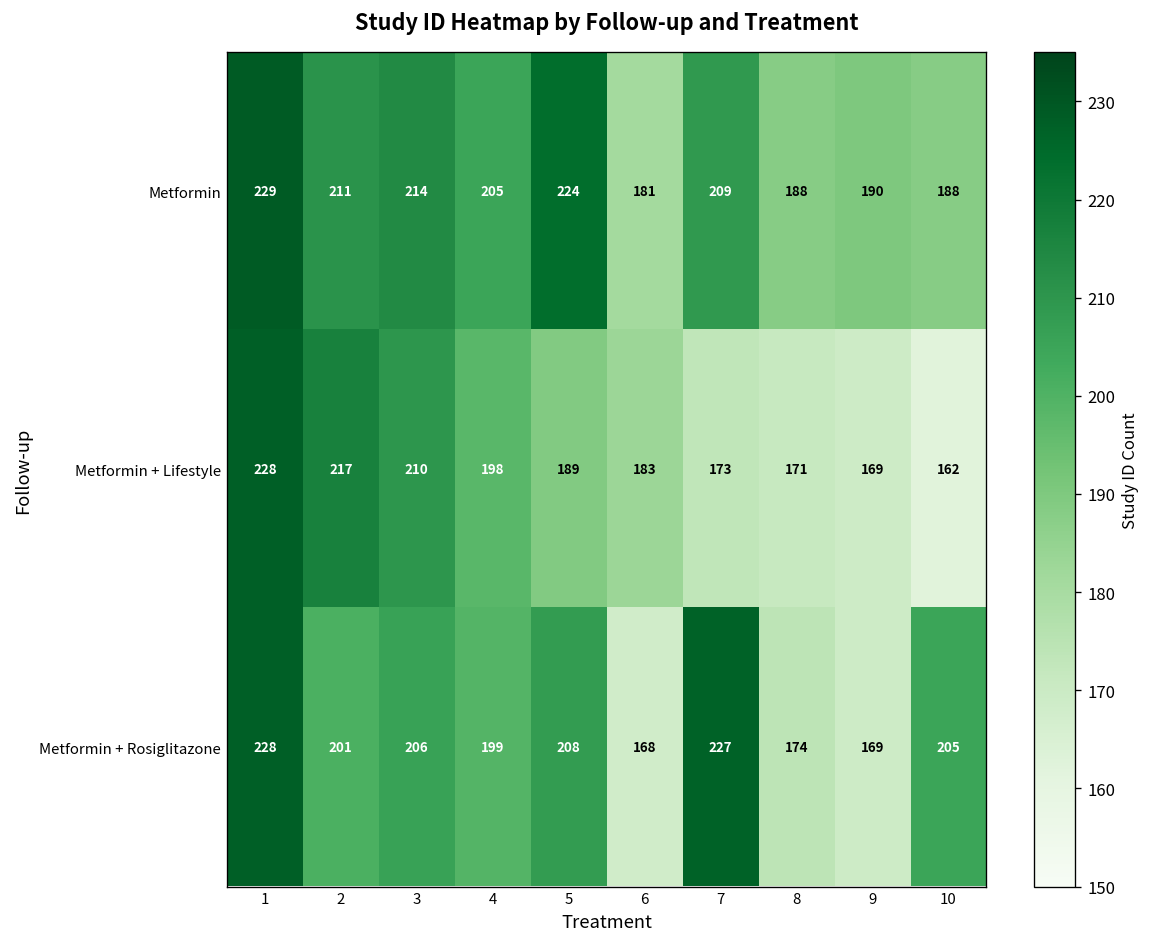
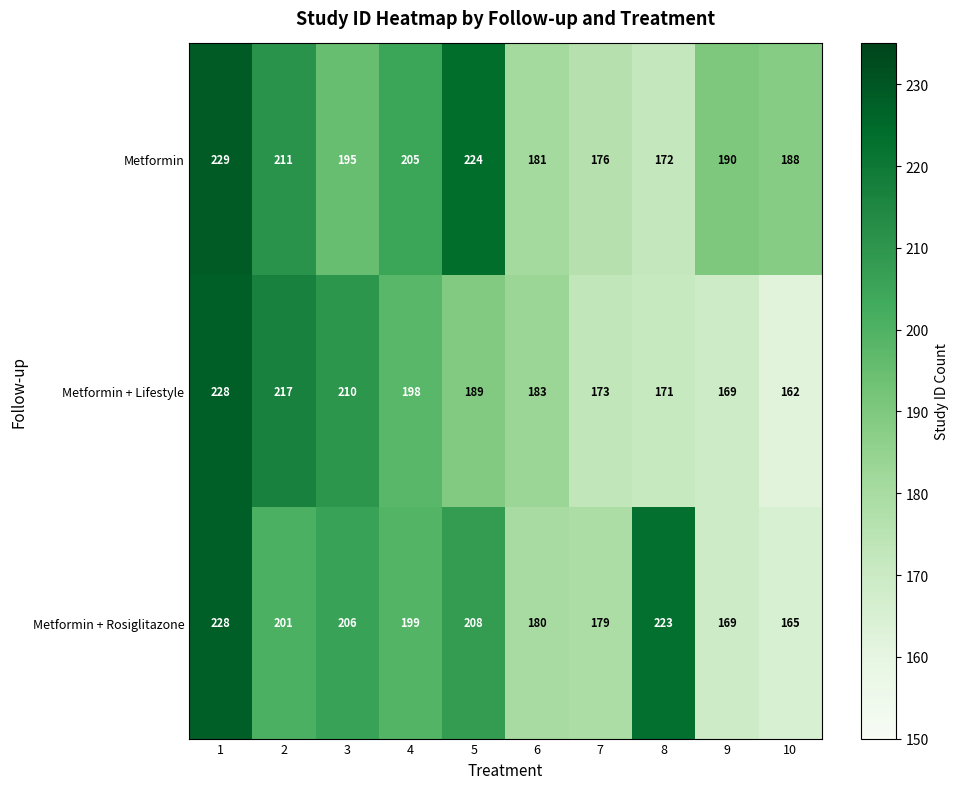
  {
    "Metformin": {
      "1": 229,
      "2": 211,
-     "3": 214,
+     "3": 195,
      "4": 205,
      "5": 224,
      "6": 181,
-     "7": 209,
-     "8": 188,
+     "7": 176,
+     "8": 172,
      "9": 190,
      "10": 188
    },
    "Metformin + Lifestyle": {
      "1": 228,
      "2": 217,
      "3": 210,
      "4": 198,
      "5": 189,
      "6": 183,
      "7": 173,
      "8": 171,
      "9": 169,
      "10": 162
    },
    "Metformin + Rosiglitazone": {
      "1": 228,
      "2": 201,
      "3": 206,
      "4": 199,
      "5": 208,
-     "6": 168,
-     "7": 227,
-     "8": 174,
+     "6": 180,
+     "7": 179,
+     "8": 223,
      "9": 169,
-     "10": 205
+     "10": 165
    }
  }
